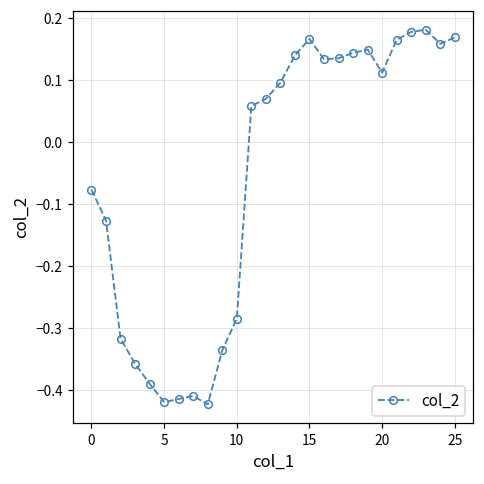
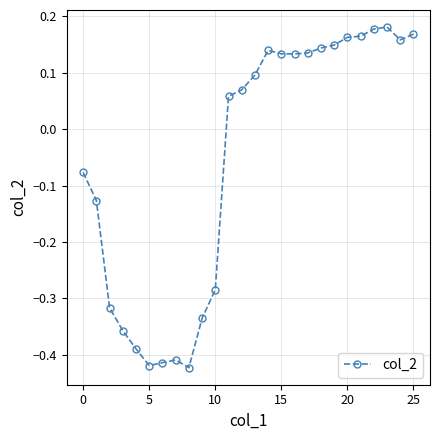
  {
    "0": -0.08,
    "5": -0.42,
    "10": -0.28,
-   "15": 0.17,
-   "20": 0.11,
+   "15": 0.13,
+   "20": 0.16,
    "25": 0.17
  }
